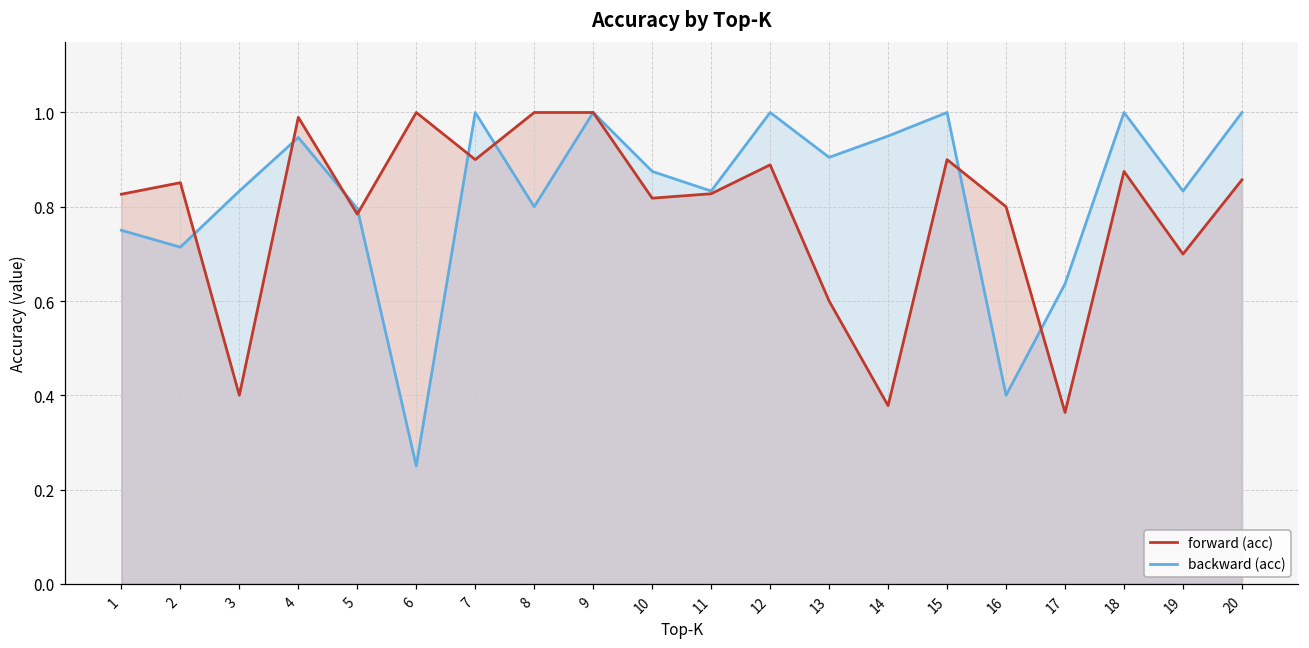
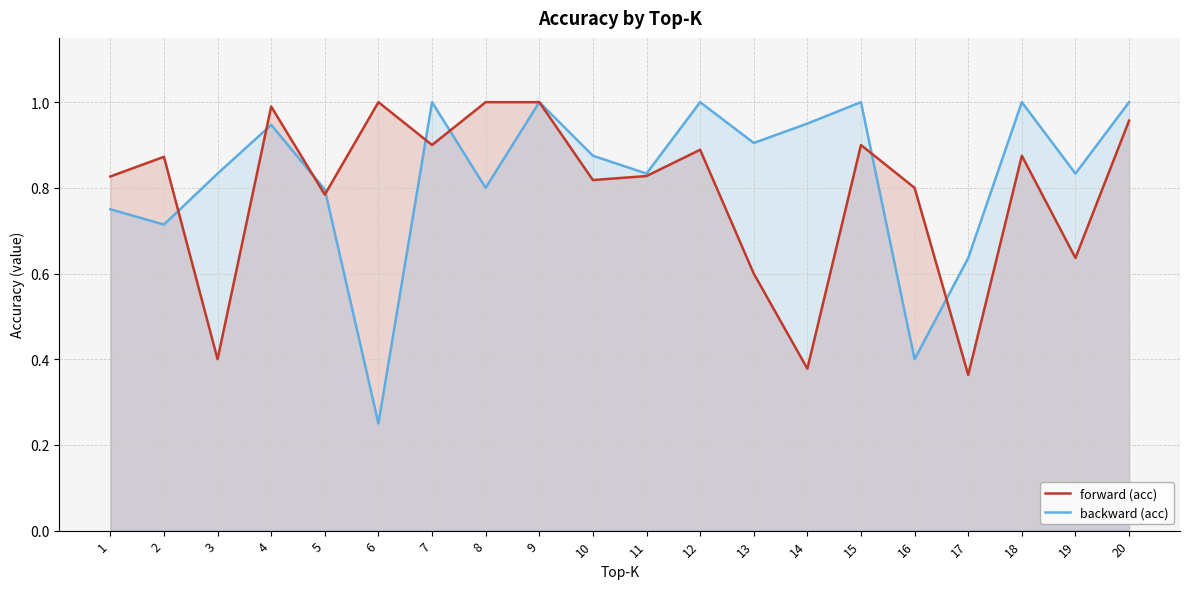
  {
    "forward (acc)": {
      "1": 0.83,
-     "2": 0.85,
+     "2": 0.87,
      "3": 0.40,
      "4": 0.99,
      "5": 0.78,
      "6": 1.00,
      "7": 0.90,
      "8": 1.00,
      "10": 0.82,
      "12": 0.89,
      "13": 0.60,
      "14": 0.38,
      "15": 0.90,
      "16": 0.80,
      "17": 0.36,
      "18": 0.88,
-     "19": 0.70,
-     "20": 0.86
+     "19": 0.64,
+     "20": 0.96
    },
    "backward (acc)": {
      "1": 0.75,
      "2": 0.71,
      "3": 0.83,
      "4": 0.95,
      "5": 0.80,
      "6": 0.25,
      "7": 1.00,
      "8": 0.80,
      "10": 0.88,
      "12": 1.00,
      "13": 0.90,
      "14": 0.95,
      "15": 1.00,
      "16": 0.40,
      "17": 0.64,
      "18": 1.00,
      "19": 0.83,
      "20": 1.00
    }
  }
